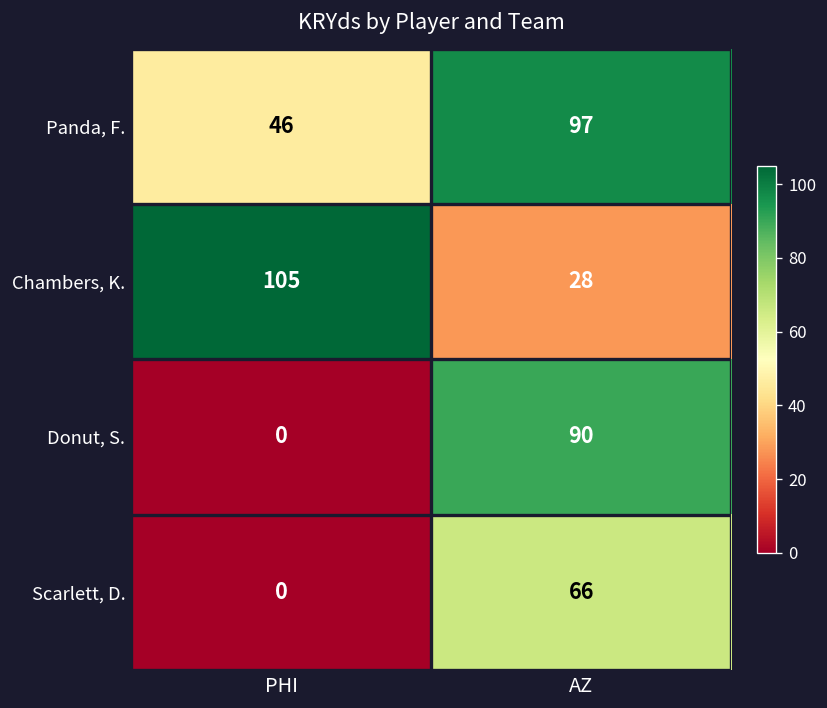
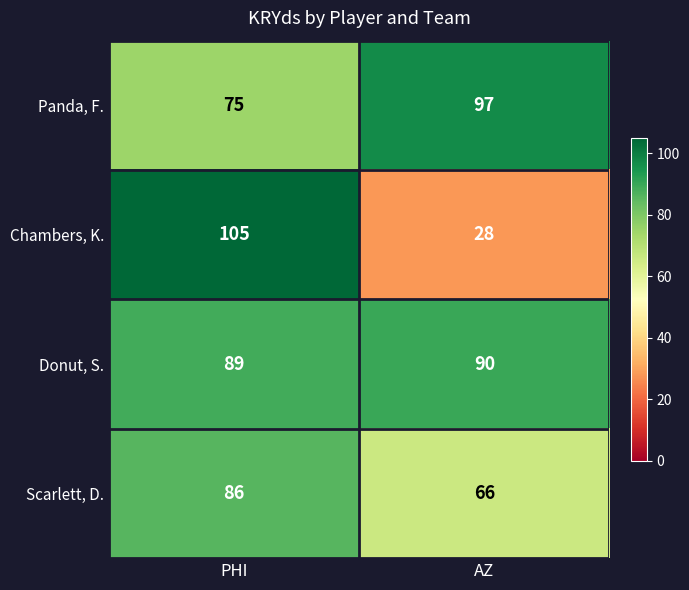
  {
    "Panda, F.": {
-     "PHI": 46,
+     "PHI": 75,
      "AZ": 97
    },
    "Chambers, K.": {
      "PHI": 105,
      "AZ": 28
    },
    "Donut, S.": {
-     "PHI": 0,
+     "PHI": 89,
      "AZ": 90
    },
    "Scarlett, D.": {
-     "PHI": 0,
+     "PHI": 86,
      "AZ": 66
    }
  }
